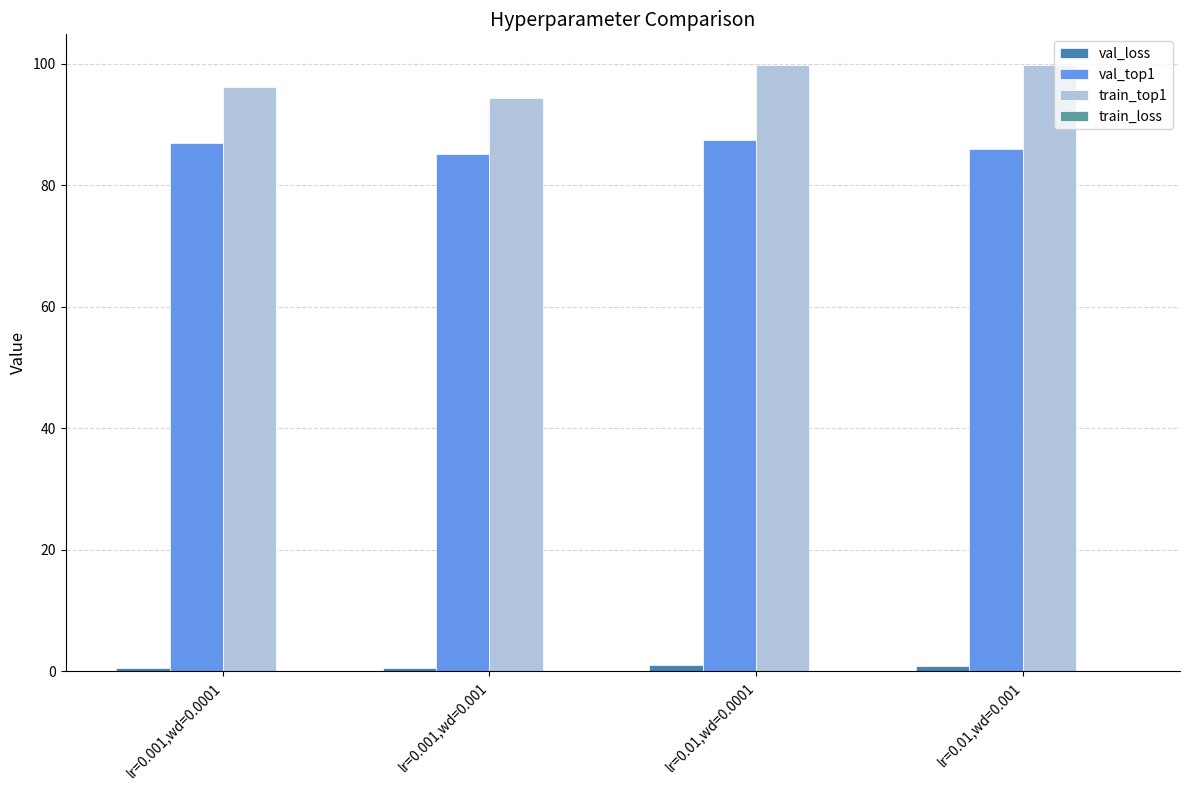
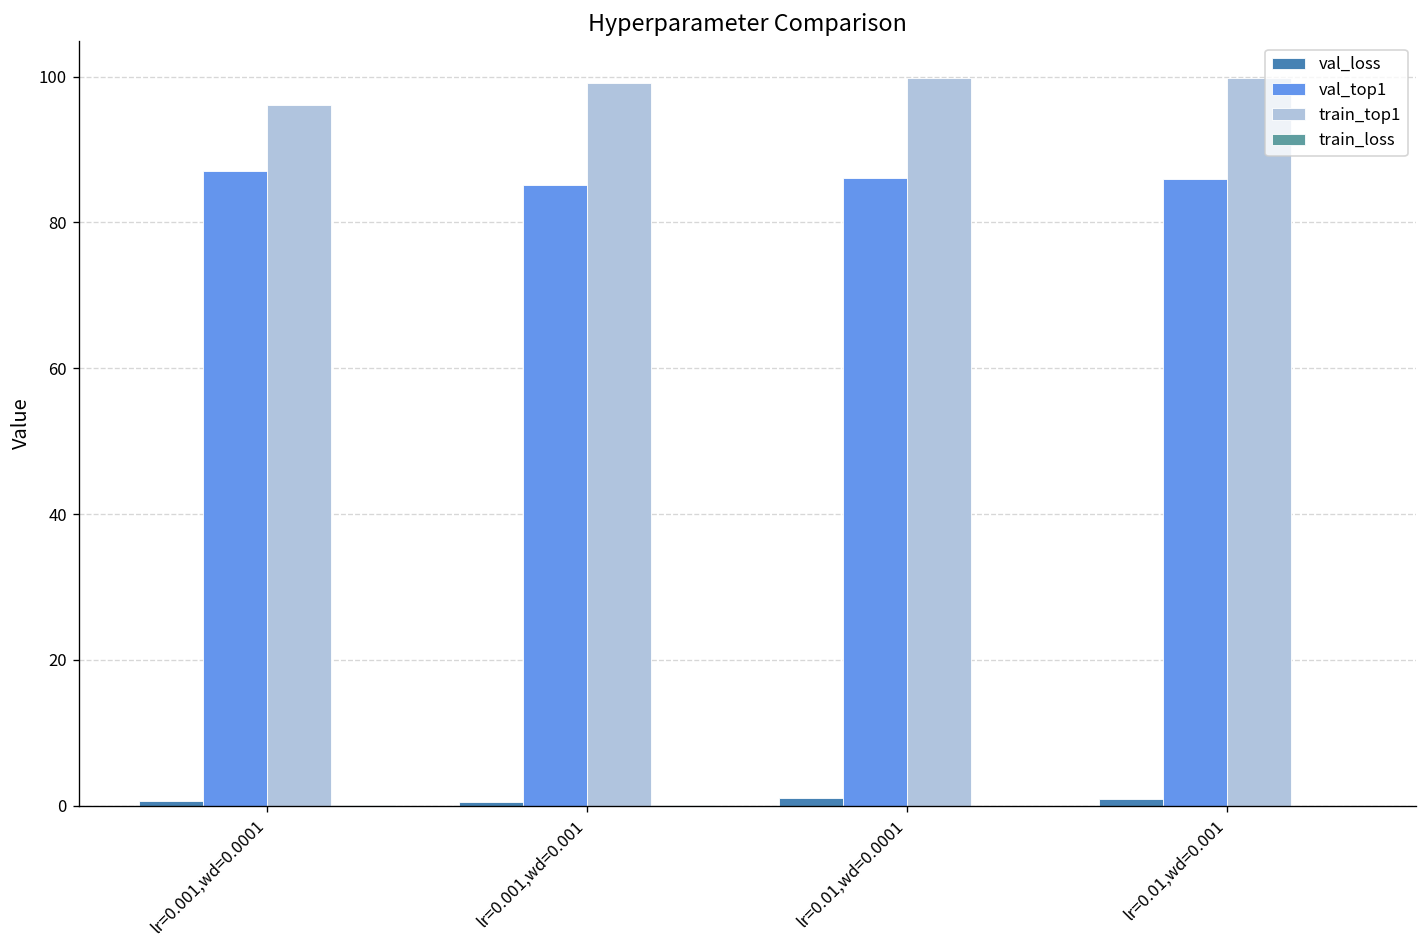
  {
    "val_top1": {
      "lr=0.001,wd=0.0001": 87,
      "lr=0.001,wd=0.001": 85,
-     "lr=0.01,wd=0.0001": 88,
+     "lr=0.01,wd=0.0001": 86,
      "lr=0.01,wd=0.001": 86
    },
    "train_top1": {
      "lr=0.001,wd=0.0001": 96,
-     "lr=0.001,wd=0.001": 94,
+     "lr=0.001,wd=0.001": 99,
      "lr=0.01,wd=0.0001": 100,
      "lr=0.01,wd=0.001": 100
    }
  }
